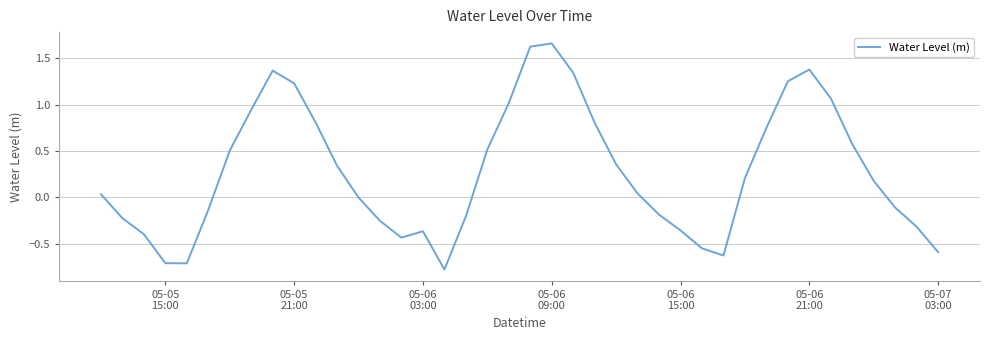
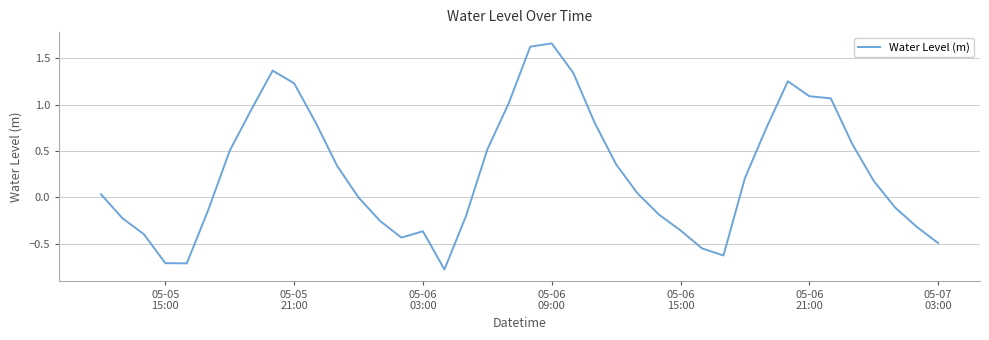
  {
    "05-05 15:00": -0.7,
    "05-05 21:00": 1.2,
    "05-06 03:00": -0.4,
    "05-06 09:00": 1.7,
    "05-06 15:00": -0.4,
-   "05-06 21:00": 1.4,
-   "05-07 03:00": -0.6
+   "05-06 21:00": 1.1,
+   "05-07 03:00": -0.5
  }
